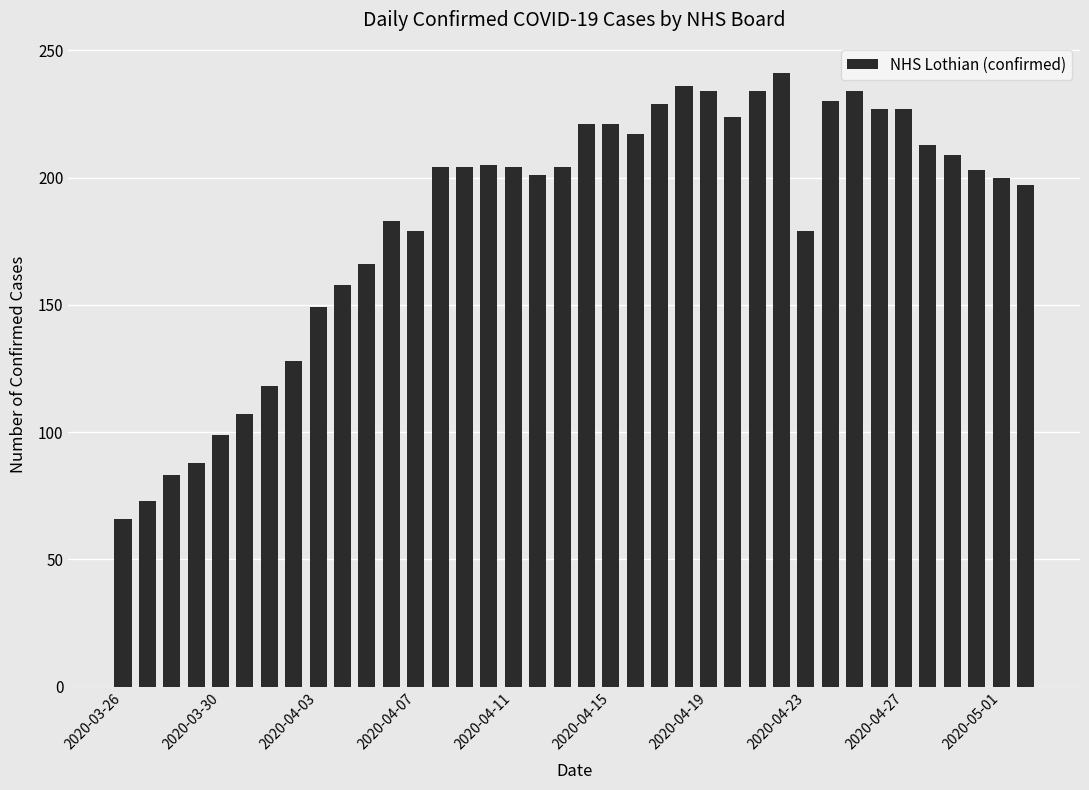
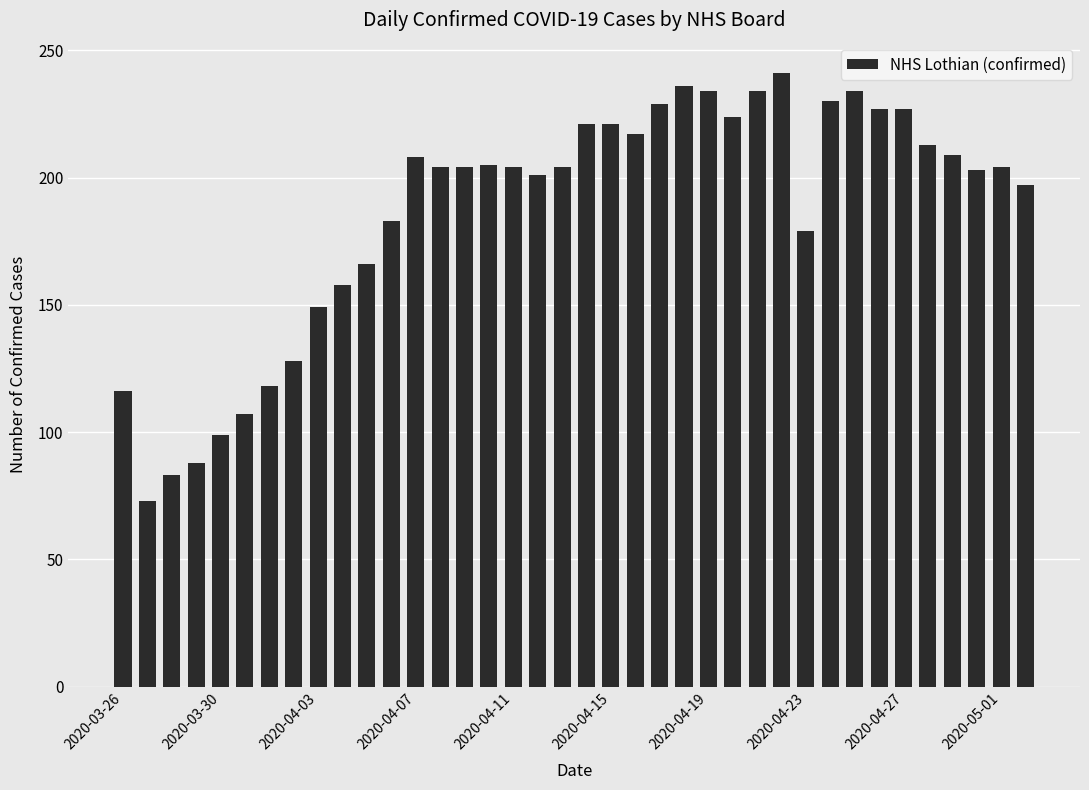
  {
-   "2020-03-26": 66,
+   "2020-03-26": 116,
    "2020-03-30": 99,
    "2020-04-03": 149,
-   "2020-04-07": 179,
+   "2020-04-07": 208,
    "2020-04-11": 204,
    "2020-04-15": 221,
    "2020-04-19": 234,
    "2020-04-23": 179,
    "2020-04-27": 227,
-   "2020-05-01": 200
+   "2020-05-01": 204
  }
